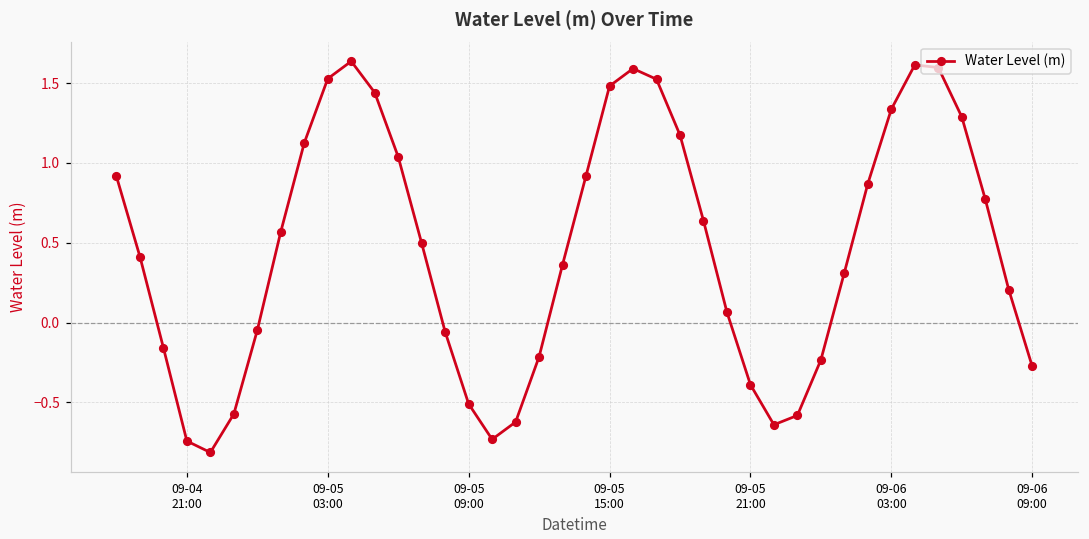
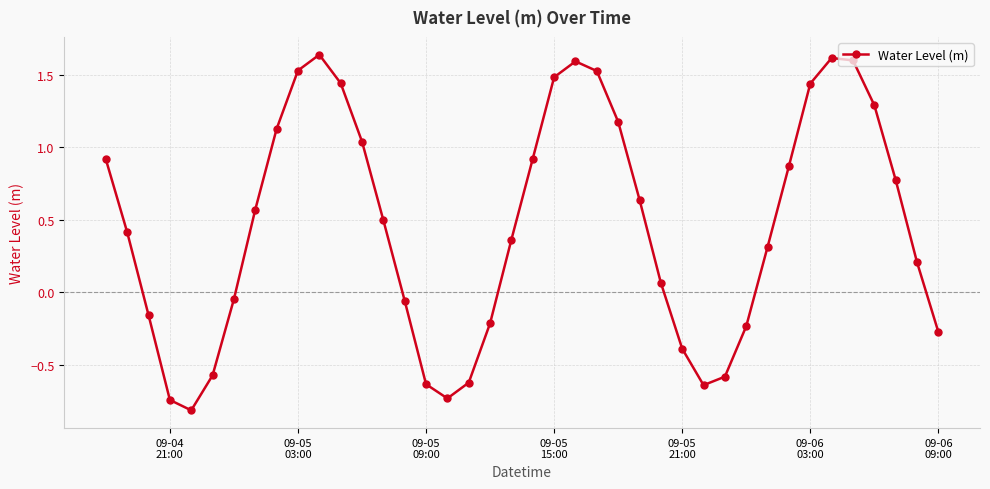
  {
    "09-04 21:00": -0.74,
    "09-05 03:00": 1.53,
-   "09-05 09:00": -0.51,
+   "09-05 09:00": -0.63,
    "09-05 15:00": 1.48,
    "09-05 21:00": -0.39,
-   "09-06 03:00": 1.34,
+   "09-06 03:00": 1.44,
    "09-06 09:00": -0.27
  }
